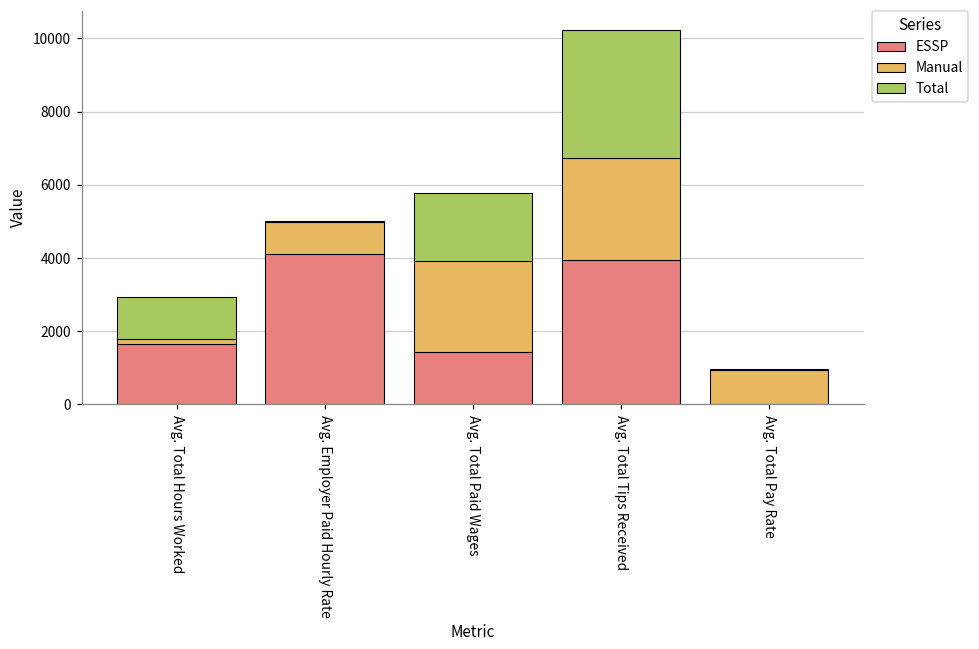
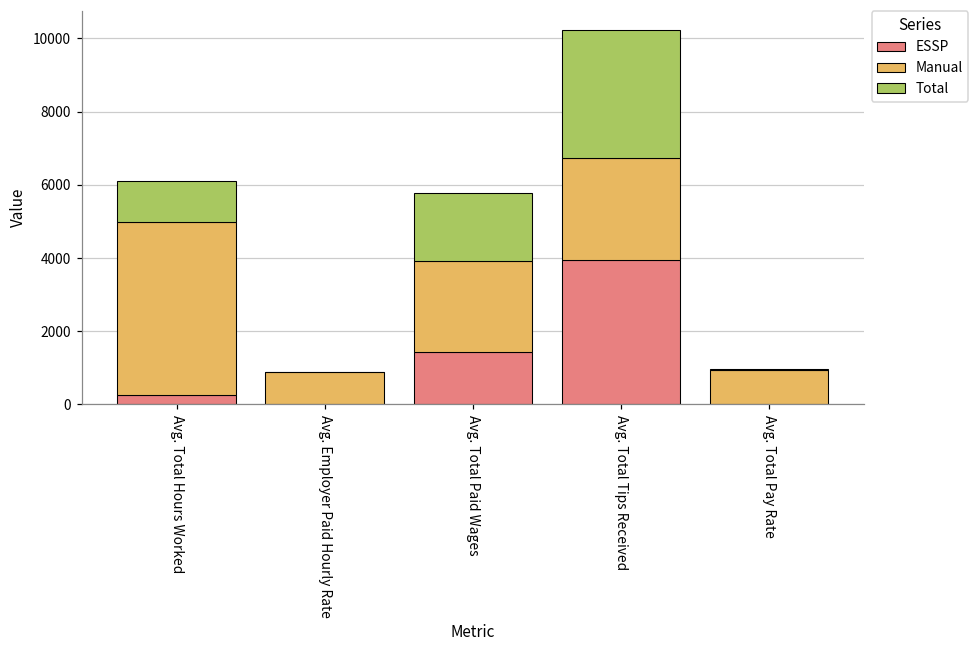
  {
    "ESSP": {
-     "Avg. Total Hours Worked": 1700,
-     "Avg. Employer Paid Hourly Rate": 4100,
+     "Avg. Total Hours Worked": 200,
+     "Avg. Employer Paid Hourly Rate": 0,
      "Avg. Total Paid Wages": 1400,
      "Avg. Total Tips Received": 3900
    },
    "Manual": {
-     "Avg. Total Hours Worked": 100,
+     "Avg. Total Hours Worked": 4700,
      "Avg. Employer Paid Hourly Rate": 900,
      "Avg. Total Paid Wages": 2500,
      "Avg. Total Tips Received": 2800,
      "Avg. Total Pay Rate": 900
    },
    "Total": {
      "Avg. Total Hours Worked": 1100,
      "Avg. Total Paid Wages": 1800,
      "Avg. Total Tips Received": 3500
    }
  }
